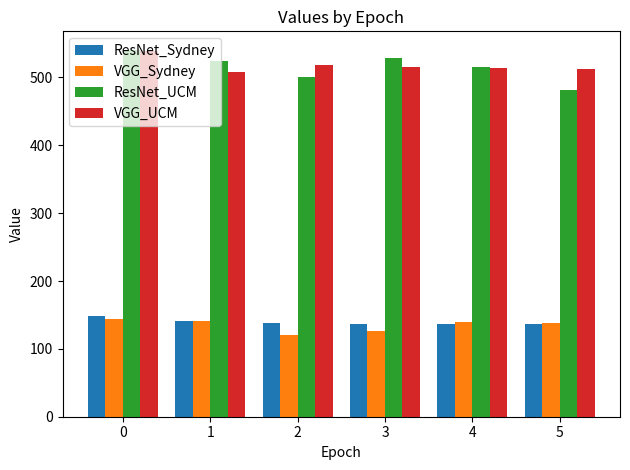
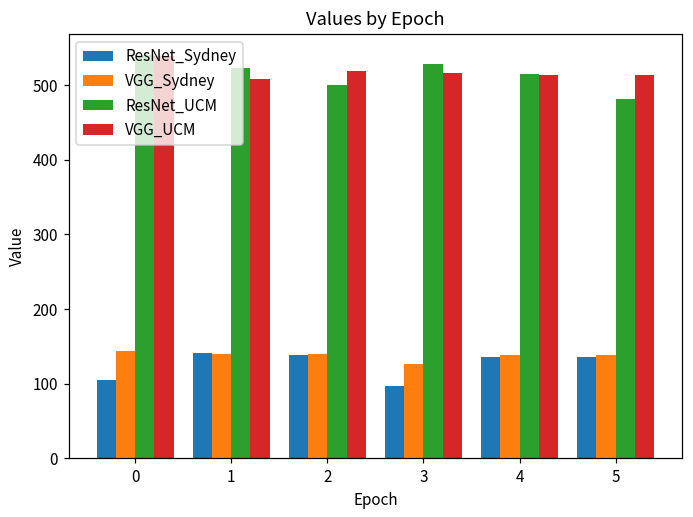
  {
    "ResNet_Sydney": {
-     "0": 150,
+     "0": 110,
      "1": 140,
      "2": 140,
-     "3": 140,
+     "3": 100,
      "4": 140,
      "5": 140
    },
    "VGG_Sydney": {
      "0": 140,
      "1": 140,
-     "2": 120,
+     "2": 140,
      "3": 130,
      "4": 140,
      "5": 140
    },
    "ResNet_UCM": {
      "2": 500,
      "3": 530,
      "4": 510,
      "5": 480
    },
    "VGG_UCM": {
      "1": 510,
      "2": 520,
      "3": 520,
      "4": 510,
      "5": 510
    }
  }
